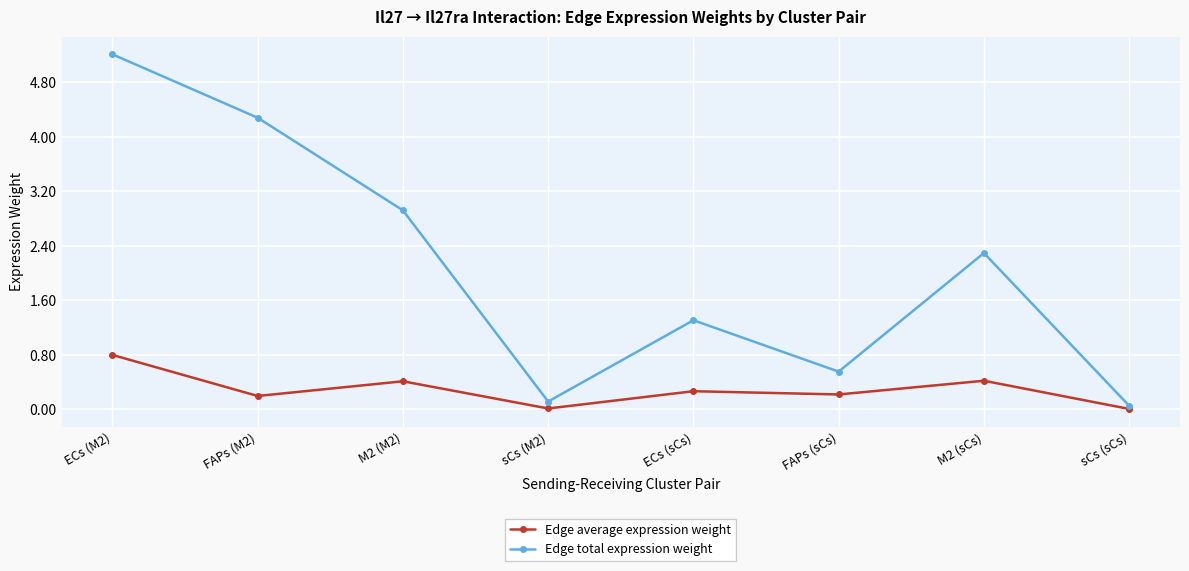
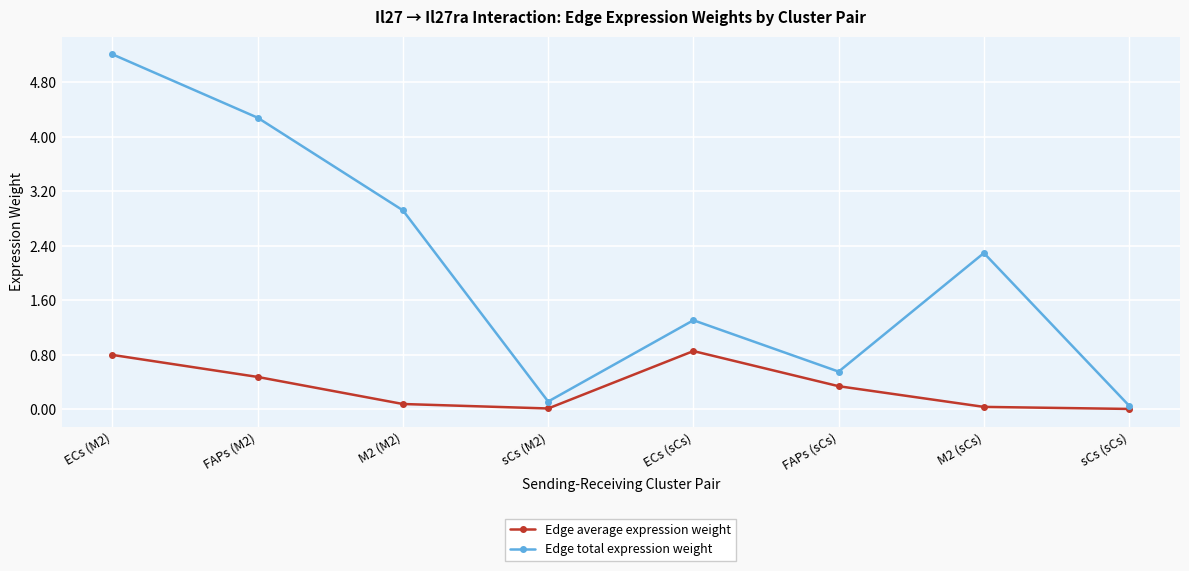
  {
    "Edge average expression weight": {
      "ECs (M2)": 0.8,
-     "FAPs (M2)": 0.2,
-     "M2 (M2)": 0.4,
+     "FAPs (M2)": 0.5,
+     "M2 (M2)": 0.1,
      "sCs (M2)": 0.0,
-     "ECs (sCs)": 0.3,
-     "FAPs (sCs)": 0.2,
-     "M2 (sCs)": 0.4,
+     "ECs (sCs)": 0.9,
+     "FAPs (sCs)": 0.3,
+     "M2 (sCs)": 0.0,
      "sCs (sCs)": 0.0
    },
    "Edge total expression weight": {
      "ECs (M2)": 5.2,
      "FAPs (M2)": 4.3,
      "M2 (M2)": 2.9,
      "sCs (M2)": 0.1,
      "ECs (sCs)": 1.3,
      "FAPs (sCs)": 0.6,
      "M2 (sCs)": 2.3,
      "sCs (sCs)": 0.1
    }
  }
